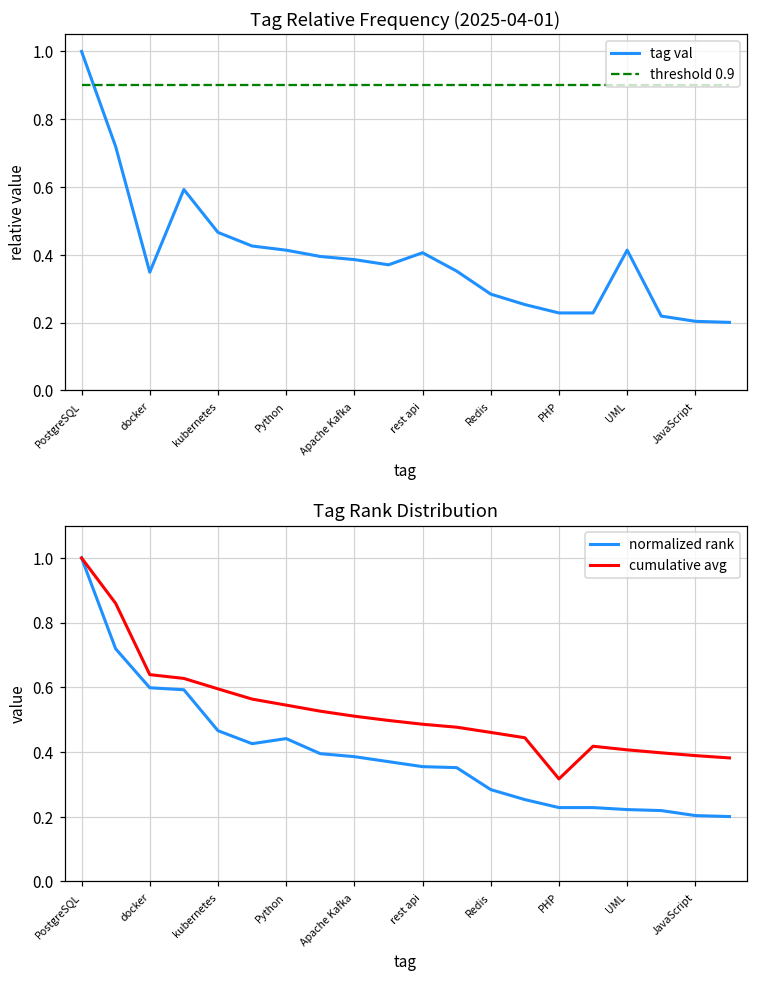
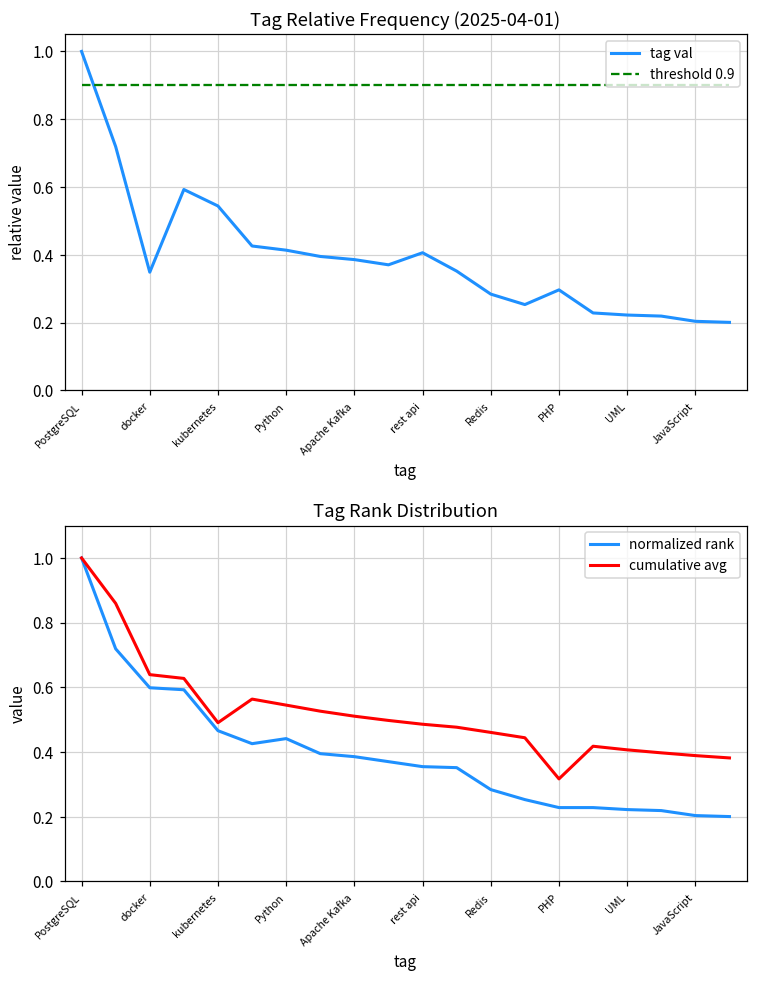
  {
    "Tag Relative Frequency (2025-04-01)": {
      "tag val": {
        "PostgreSQL": 1.00,
        "docker": 0.35,
-       "kubernetes": 0.47,
+       "kubernetes": 0.54,
        "Python": 0.41,
        "Apache Kafka": 0.39,
        "rest api": 0.41,
        "Redis": 0.28,
-       "PHP": 0.23,
-       "UML": 0.41,
+       "PHP": 0.30,
+       "UML": 0.22,
        "JavaScript": 0.20
      },
      "threshold 0.9": {
        "PostgreSQL": 0.90,
        "docker": 0.90,
        "kubernetes": 0.90,
        "Python": 0.90,
        "Apache Kafka": 0.90,
        "rest api": 0.90,
        "Redis": 0.90,
        "PHP": 0.90
      }
    },
    "Tag Rank Distribution": {
      "normalized rank": {
        "docker": 0.60,
        "kubernetes": 0.47,
        "Python": 0.44,
        "Apache Kafka": 0.39,
        "rest api": 0.35,
        "Redis": 0.28,
        "PHP": 0.23,
        "UML": 0.22,
        "JavaScript": 0.20
      },
      "cumulative avg": {
        "docker": 0.64,
-       "kubernetes": 0.60,
+       "kubernetes": 0.49,
        "Python": 0.55,
        "Apache Kafka": 0.51,
        "rest api": 0.49,
        "Redis": 0.46,
        "PHP": 0.32,
        "UML": 0.41,
        "JavaScript": 0.39
      }
    }
  }
